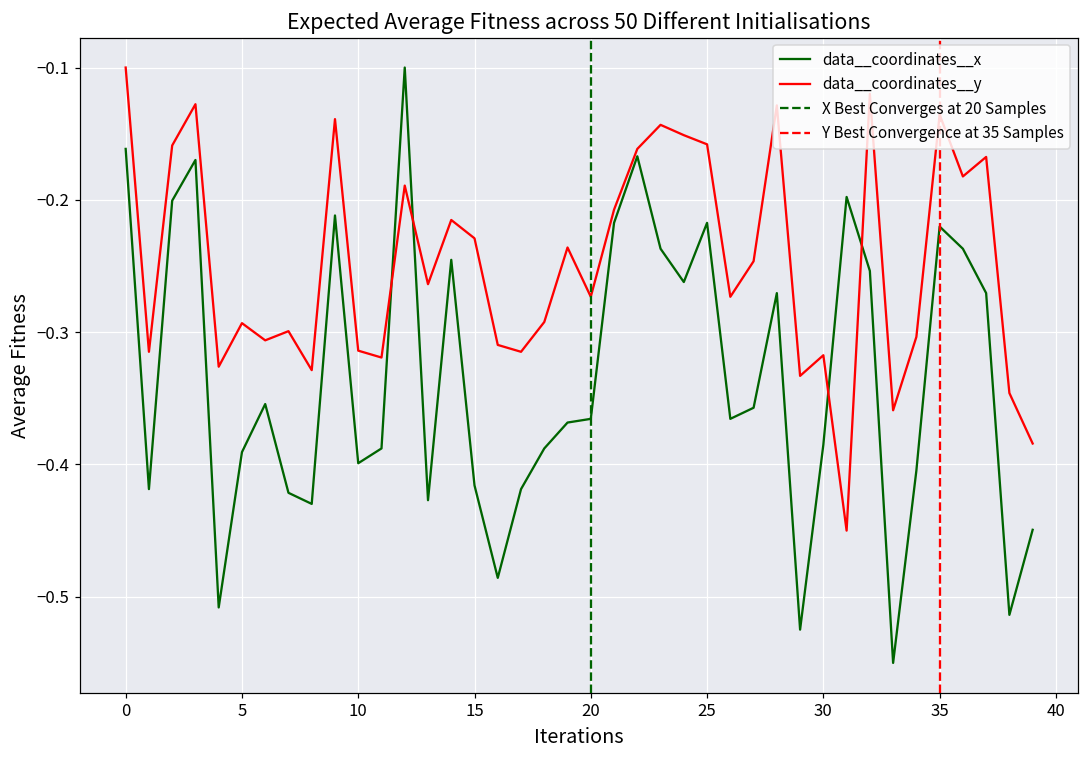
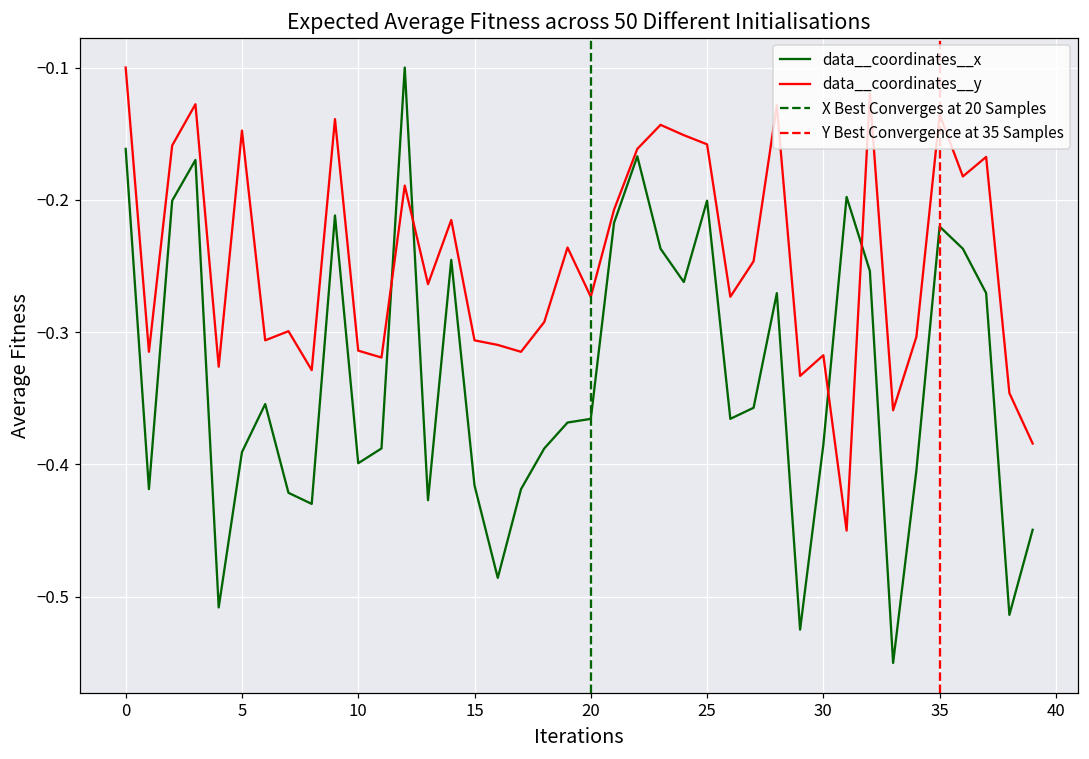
  {
    "data__coordinates__x": {
      "0": -0.161,
      "5": -0.391,
      "10": -0.399,
      "15": -0.416,
      "20": -0.366,
-     "25": -0.217,
+     "25": -0.201,
      "30": -0.385,
      "35": -0.220
    },
    "data__coordinates__y": {
      "0": -0.100,
-     "5": -0.293,
+     "5": -0.148,
      "10": -0.314,
-     "15": -0.229,
+     "15": -0.306,
      "20": -0.273,
      "25": -0.158,
      "30": -0.317
    }
  }
